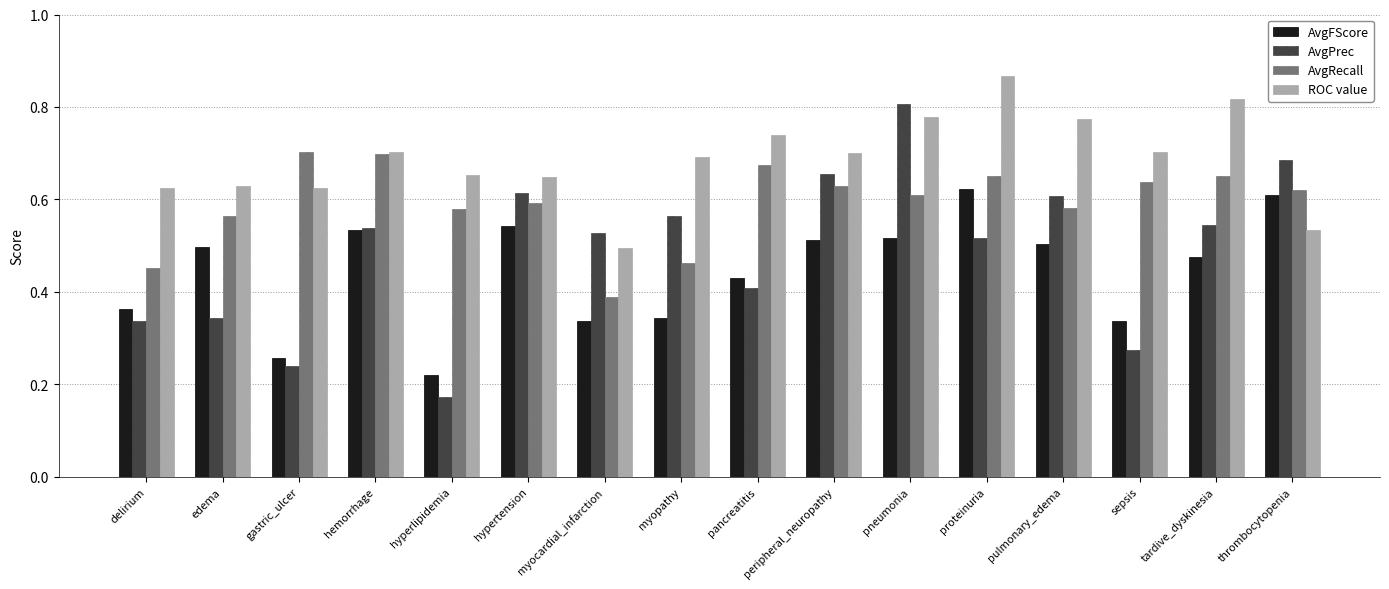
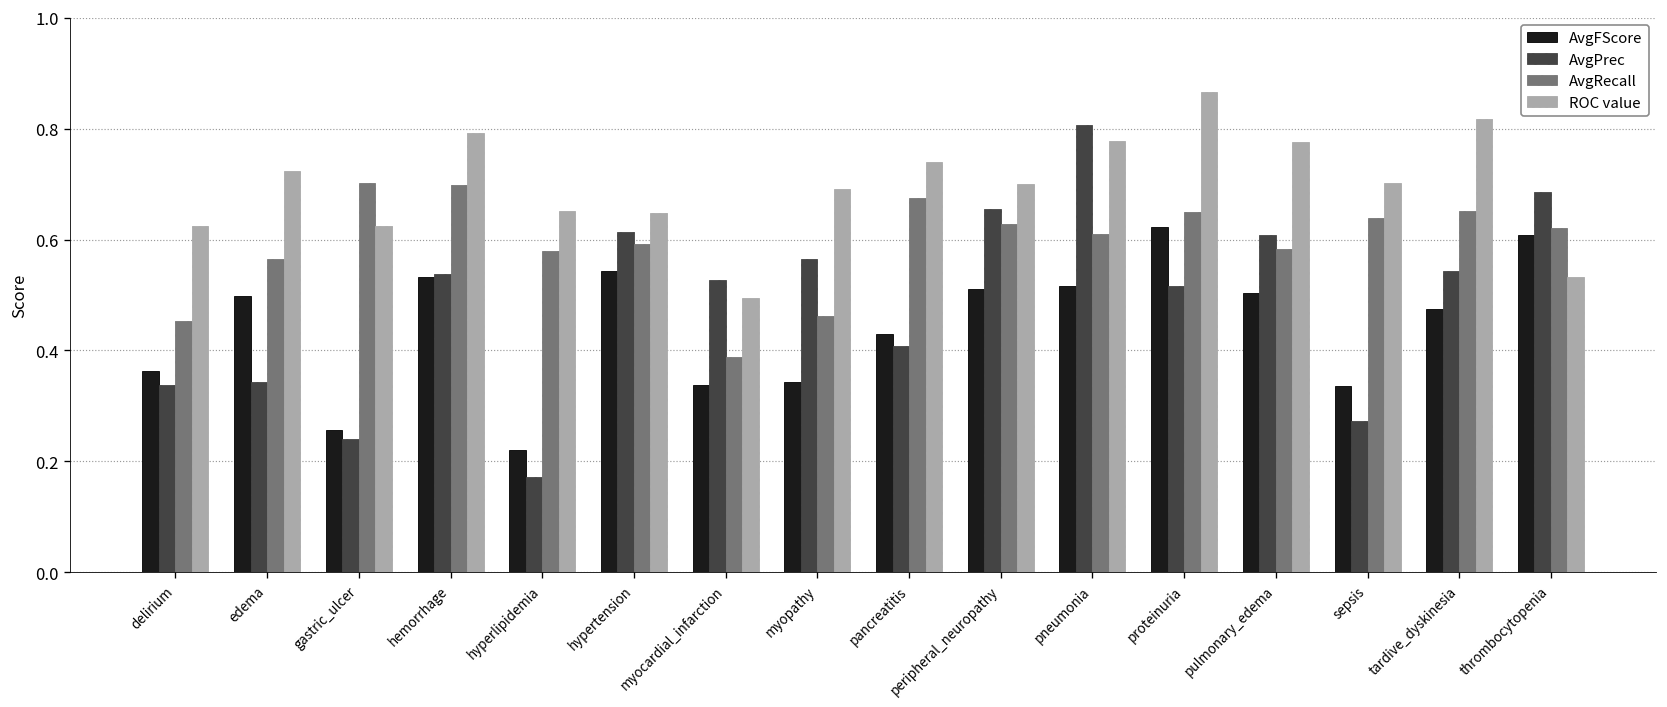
  {
    "AvgFScore": {
      "delirium": 0.36,
      "edema": 0.50,
      "gastric_ulcer": 0.26,
      "hemorrhage": 0.53,
      "hyperlipidemia": 0.22,
      "hypertension": 0.54,
      "myocardial_infarction": 0.34,
      "myopathy": 0.34,
      "pancreatitis": 0.43,
      "peripheral_neuropathy": 0.51,
      "pneumonia": 0.52,
      "proteinuria": 0.62,
      "pulmonary_edema": 0.50,
      "sepsis": 0.34,
      "tardive_dyskinesia": 0.47,
      "thrombocytopenia": 0.61
    },
    "AvgPrec": {
      "delirium": 0.34,
      "edema": 0.34,
      "gastric_ulcer": 0.24,
      "hemorrhage": 0.54,
      "hyperlipidemia": 0.17,
      "hypertension": 0.61,
      "myocardial_infarction": 0.53,
      "myopathy": 0.57,
      "pancreatitis": 0.41,
      "peripheral_neuropathy": 0.66,
      "pneumonia": 0.81,
      "proteinuria": 0.52,
      "pulmonary_edema": 0.61,
      "sepsis": 0.27,
      "tardive_dyskinesia": 0.54,
      "thrombocytopenia": 0.68
    },
    "AvgRecall": {
      "delirium": 0.45,
      "edema": 0.56,
      "gastric_ulcer": 0.70,
      "hemorrhage": 0.70,
      "hyperlipidemia": 0.58,
      "hypertension": 0.59,
      "myocardial_infarction": 0.39,
      "myopathy": 0.46,
      "pancreatitis": 0.68,
      "peripheral_neuropathy": 0.63,
      "pneumonia": 0.61,
      "proteinuria": 0.65,
      "pulmonary_edema": 0.58,
      "sepsis": 0.64,
      "tardive_dyskinesia": 0.65,
      "thrombocytopenia": 0.62
    },
    "ROC value": {
      "delirium": 0.63,
-     "edema": 0.63,
+     "edema": 0.72,
      "gastric_ulcer": 0.63,
-     "hemorrhage": 0.70,
+     "hemorrhage": 0.79,
      "hyperlipidemia": 0.65,
      "hypertension": 0.65,
      "myocardial_infarction": 0.50,
      "myopathy": 0.69,
      "pancreatitis": 0.74,
      "peripheral_neuropathy": 0.70,
      "pneumonia": 0.78,
      "proteinuria": 0.87,
      "pulmonary_edema": 0.78,
      "sepsis": 0.70,
      "tardive_dyskinesia": 0.82,
      "thrombocytopenia": 0.53
    }
  }
